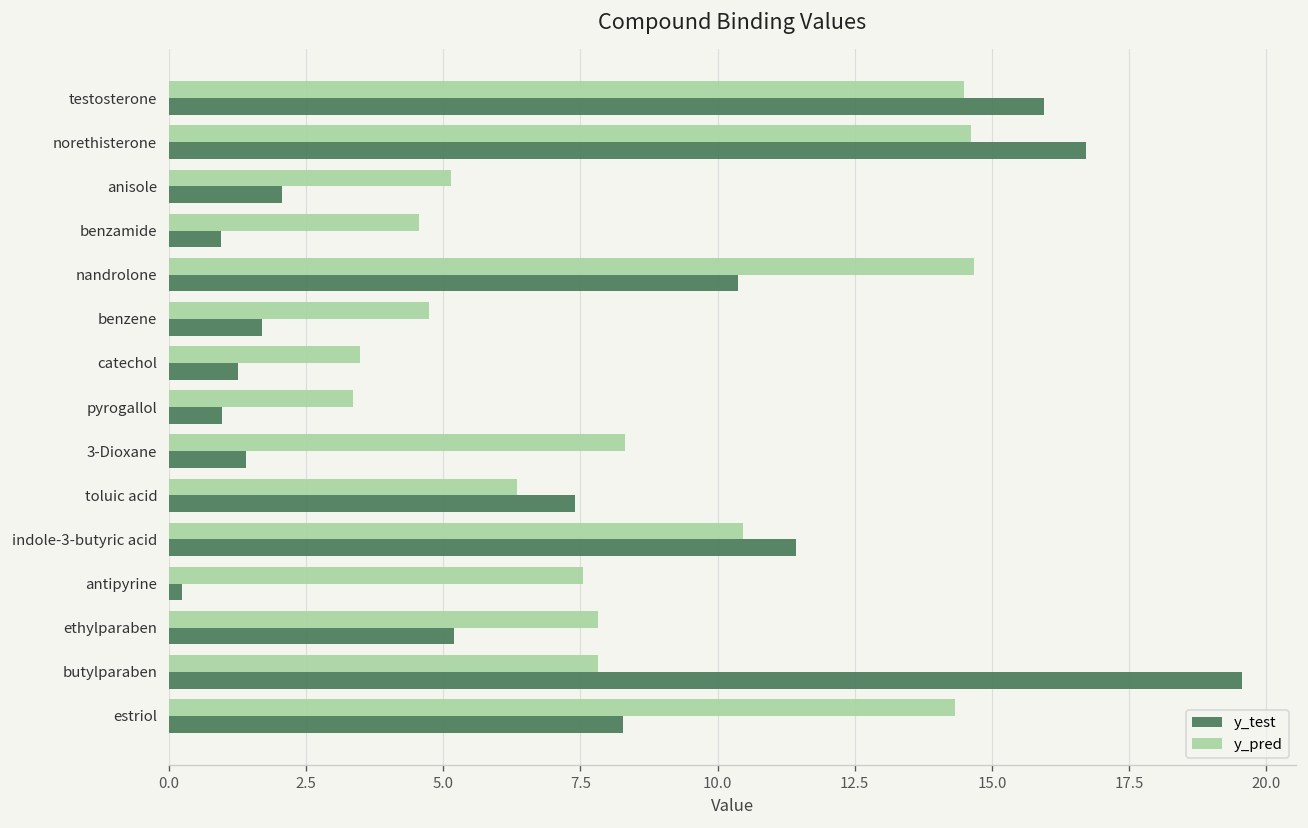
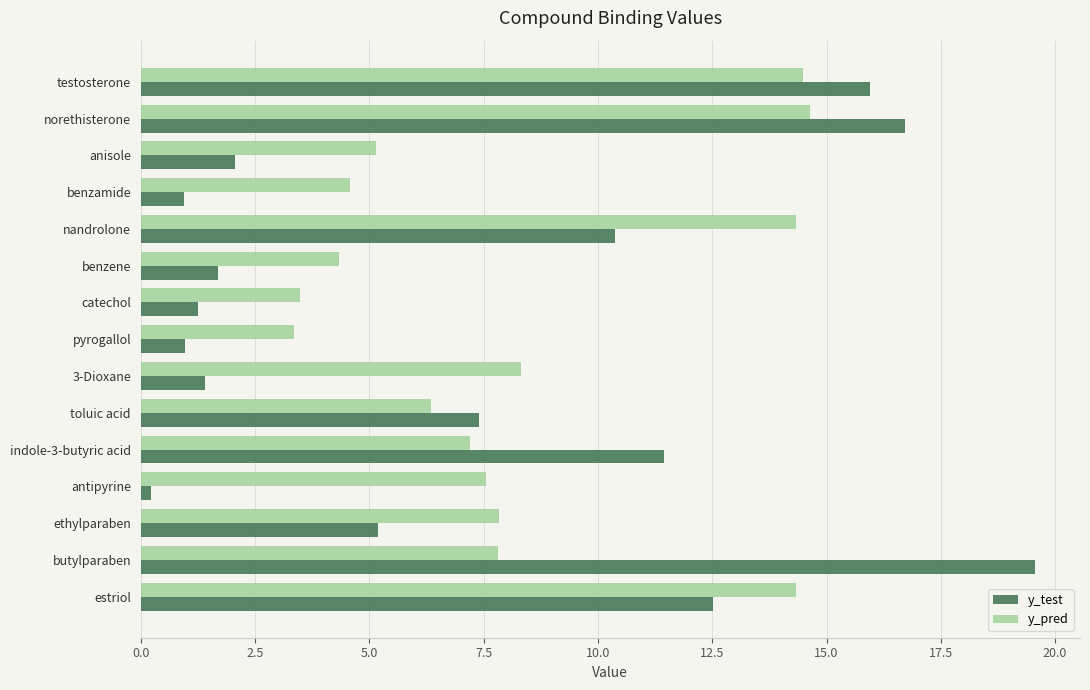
  {
    "y_test": {
      "testosterone": 16.0,
      "norethisterone": 16.7,
      "anisole": 2.1,
      "benzamide": 1.0,
      "nandrolone": 10.4,
      "benzene": 1.7,
      "catechol": 1.3,
      "pyrogallol": 1.0,
      "3-Dioxane": 1.4,
      "toluic acid": 7.4,
      "indole-3-butyric acid": 11.4,
      "antipyrine": 0.2,
      "ethylparaben": 5.2,
      "butylparaben": 19.6,
-     "estriol": 8.3
+     "estriol": 12.5
    },
    "y_pred": {
      "testosterone": 14.5,
      "norethisterone": 14.6,
      "anisole": 5.1,
      "benzamide": 4.6,
-     "nandrolone": 14.7,
-     "benzene": 4.7,
+     "nandrolone": 14.3,
+     "benzene": 4.3,
      "catechol": 3.5,
      "pyrogallol": 3.4,
      "3-Dioxane": 8.3,
      "toluic acid": 6.3,
-     "indole-3-butyric acid": 10.5,
+     "indole-3-butyric acid": 7.2,
      "antipyrine": 7.5,
      "ethylparaben": 7.8,
      "butylparaben": 7.8,
      "estriol": 14.3
    }
  }
